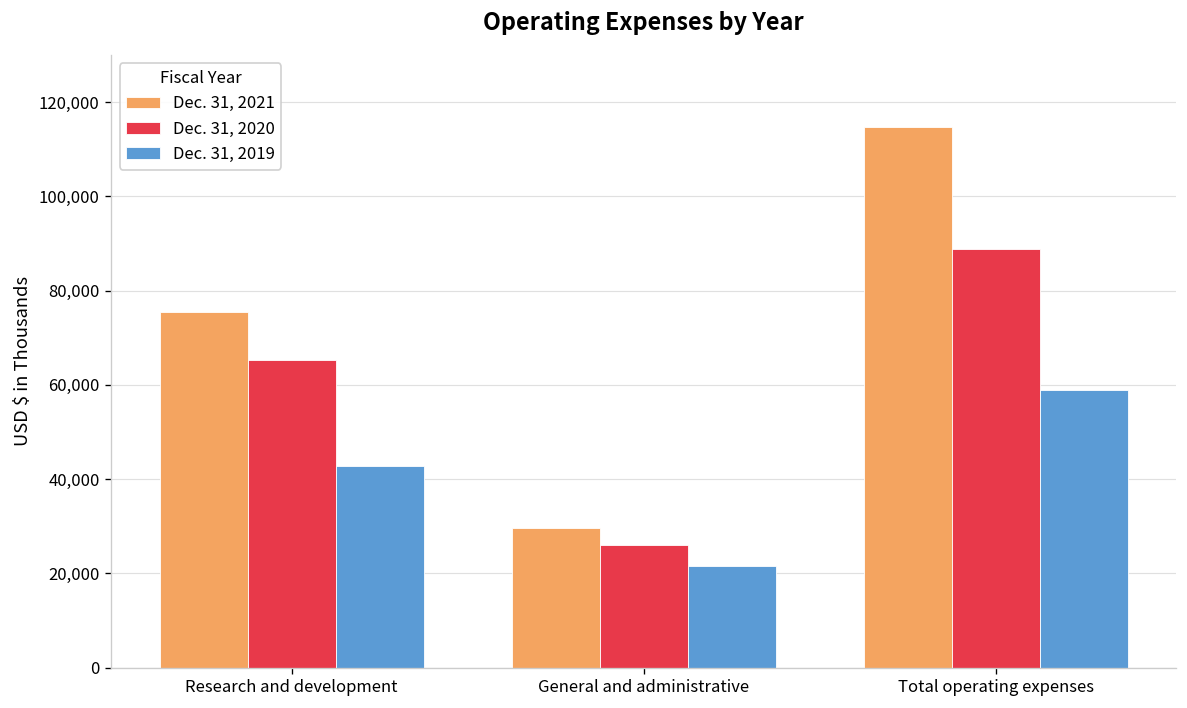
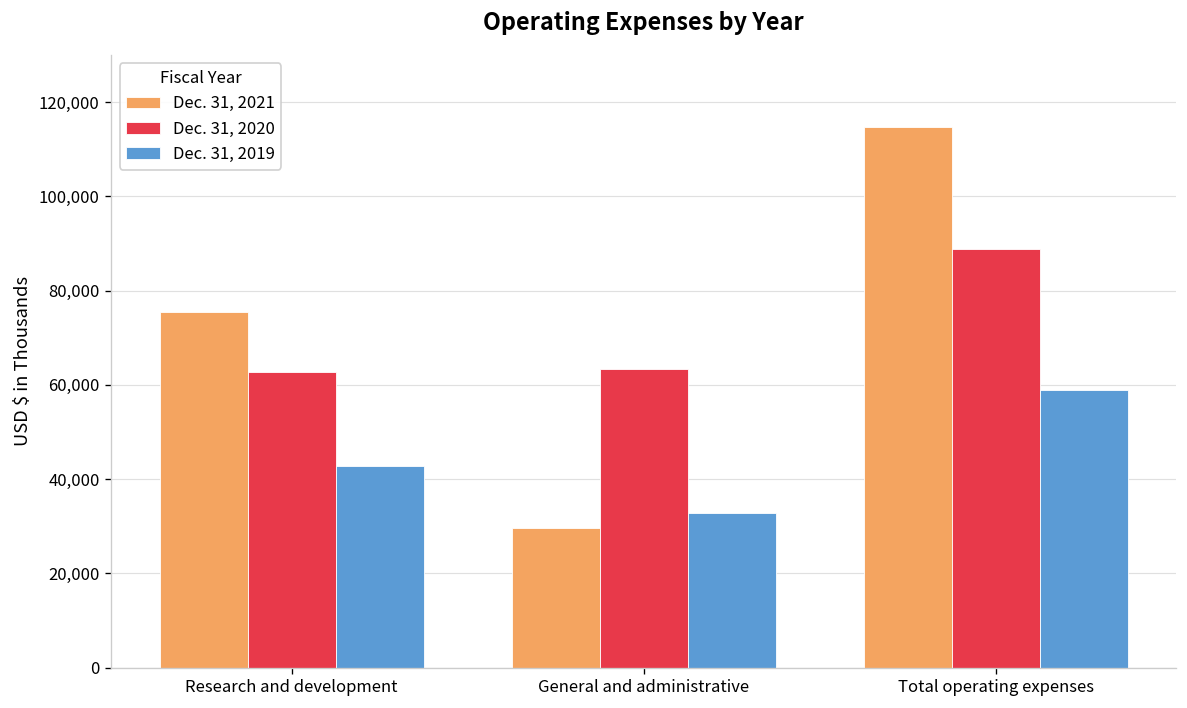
  {
    "Dec. 31, 2021": {
      "Research and development": "76,000",
      "General and administrative": "30,000",
      "Total operating expenses": "115,000"
    },
    "Dec. 31, 2020": {
-     "Research and development": "65,000",
-     "General and administrative": "26,000",
+     "Research and development": "63,000",
+     "General and administrative": "63,000",
      "Total operating expenses": "89,000"
    },
    "Dec. 31, 2019": {
      "Research and development": "43,000",
-     "General and administrative": "22,000",
+     "General and administrative": "33,000",
      "Total operating expenses": "59,000"
    }
  }
